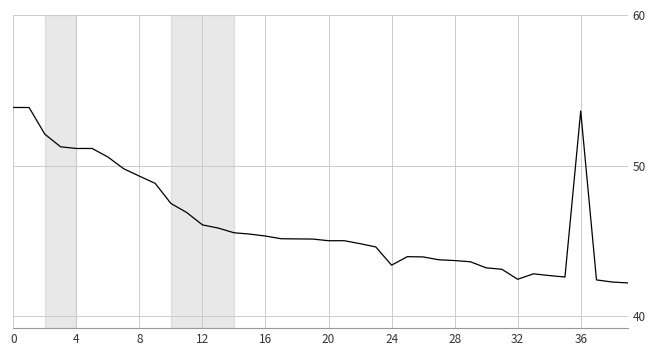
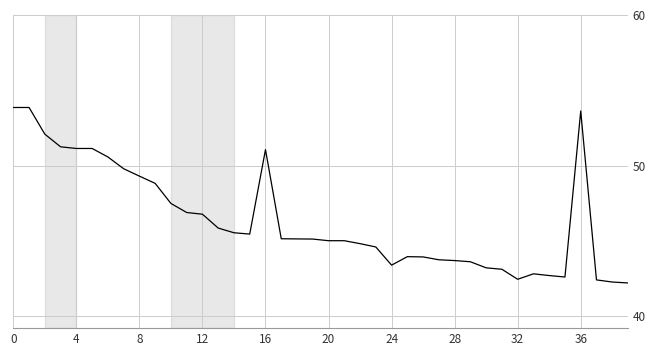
  {
    "0": 53.9,
    "4": 51.1,
    "8": 49.3,
-   "12": 46.1,
-   "16": 45.3,
+   "12": 46.8,
+   "16": 51.1,
    "20": 45.0,
    "24": 43.4,
    "28": 43.7,
    "32": 42.4,
    "36": 53.6
  }
